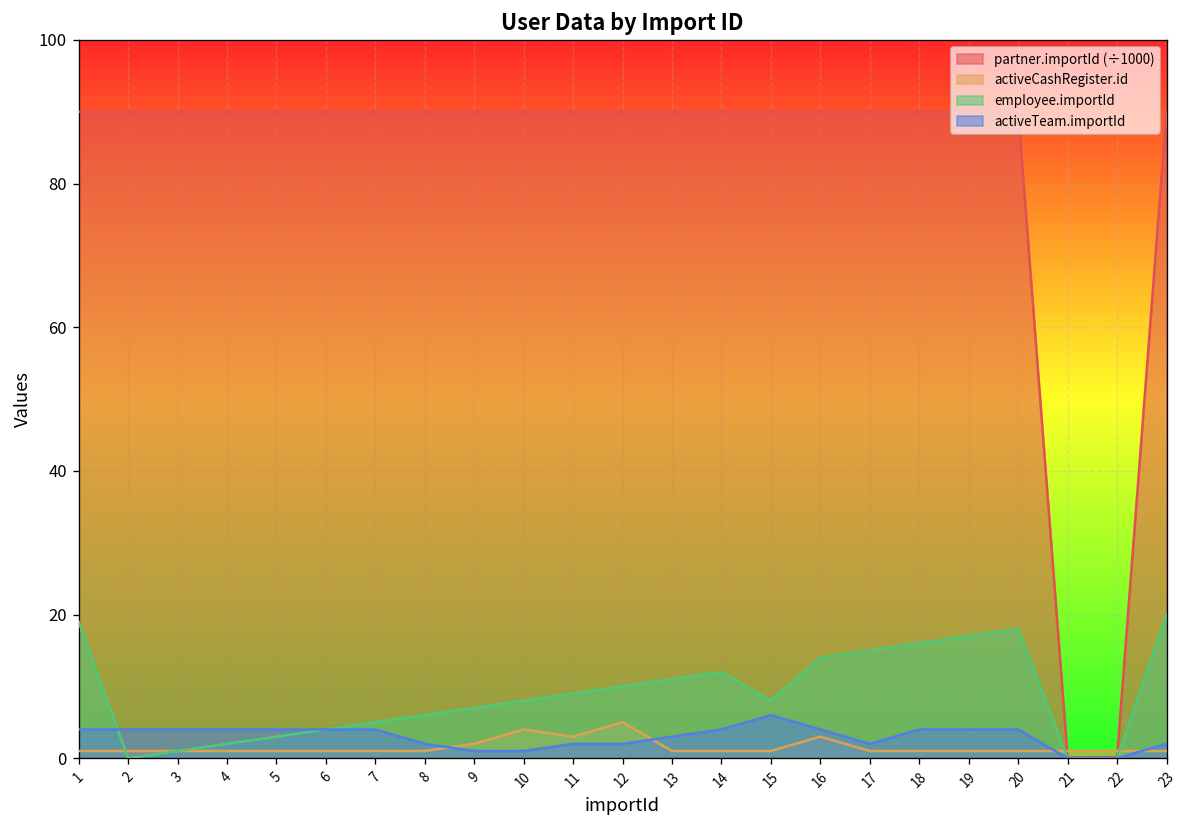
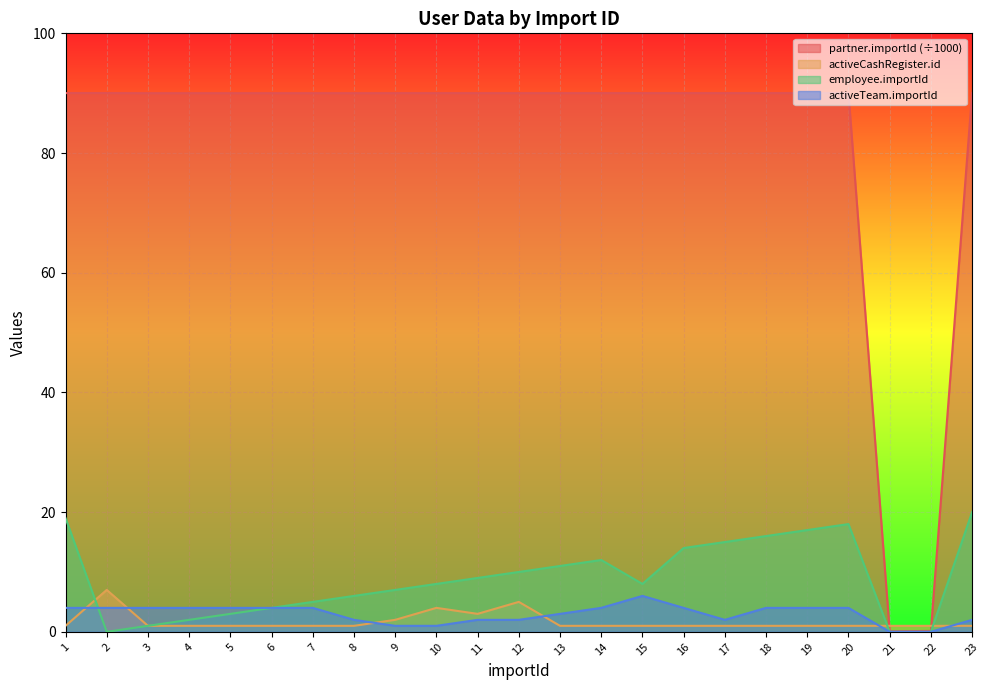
  {
    "partner.importId (÷1000)": {
      "1": 90,
      "2": 90,
      "3": 90,
      "4": 90,
      "5": 90,
      "6": 90,
      "7": 90,
      "8": 90,
      "9": 90,
      "10": 90,
      "11": 90,
      "12": 90,
      "13": 90,
      "14": 90,
      "15": 90,
      "16": 90,
      "17": 90,
      "18": 90,
      "23": 90
    },
    "activeCashRegister.id": {
      "1": 1,
-     "2": 1,
+     "2": 7,
      "4": 1,
      "5": 1,
      "6": 1,
      "7": 1,
      "8": 1,
      "9": 2,
      "10": 4,
      "11": 3,
      "12": 5,
      "13": 1,
      "14": 1,
      "15": 1,
-     "16": 3,
+     "16": 1,
      "17": 1,
      "18": 1,
      "19": 1,
      "20": 1,
      "21": 1,
      "22": 1,
      "23": 1
    },
    "employee.importId": {
      "1": 19,
      "2": 0,
      "4": 2,
      "5": 3,
      "7": 5,
      "8": 6,
      "9": 7,
      "10": 8,
      "11": 9,
      "12": 10,
      "13": 11,
      "14": 12,
      "15": 8,
      "16": 14,
      "17": 15,
      "18": 16,
      "19": 17,
      "20": 18,
      "23": 20
    },
    "activeTeam.importId": {
      "1": 4,
      "2": 4,
      "3": 4,
      "4": 4,
      "5": 4,
      "7": 4,
      "8": 2,
      "9": 1,
      "10": 1,
      "11": 2,
      "12": 2,
      "13": 3,
      "14": 4,
      "15": 6,
      "16": 4,
      "17": 2,
      "18": 4,
      "19": 4,
      "20": 4,
      "23": 2
    }
  }
